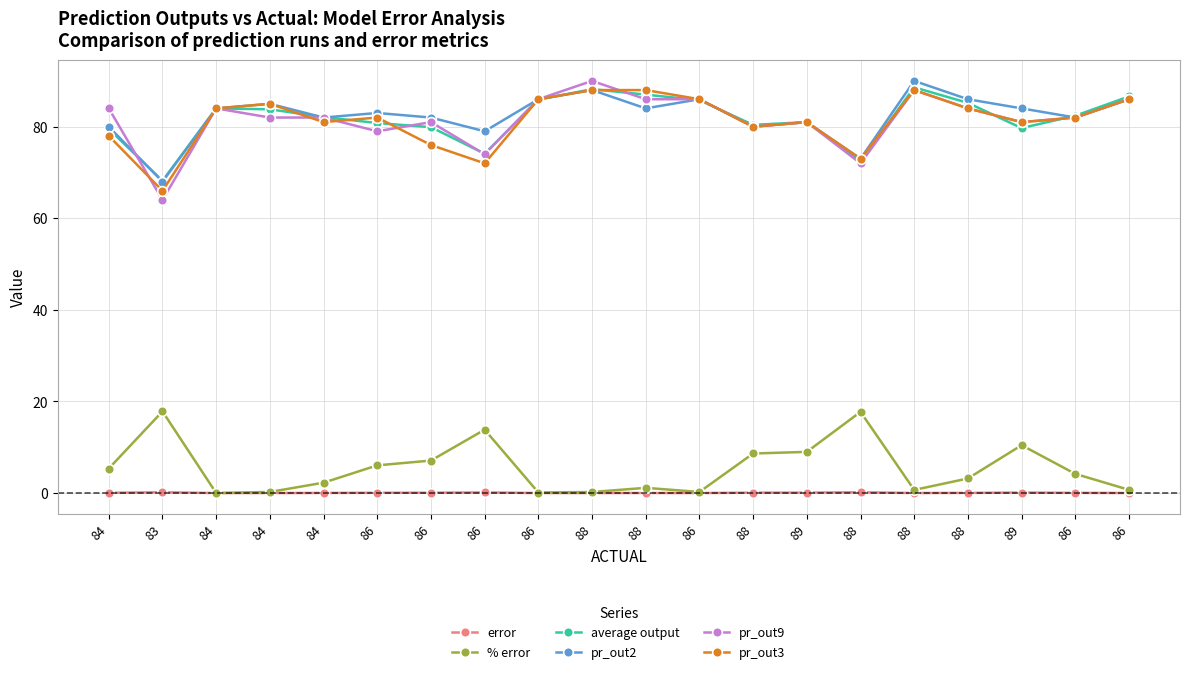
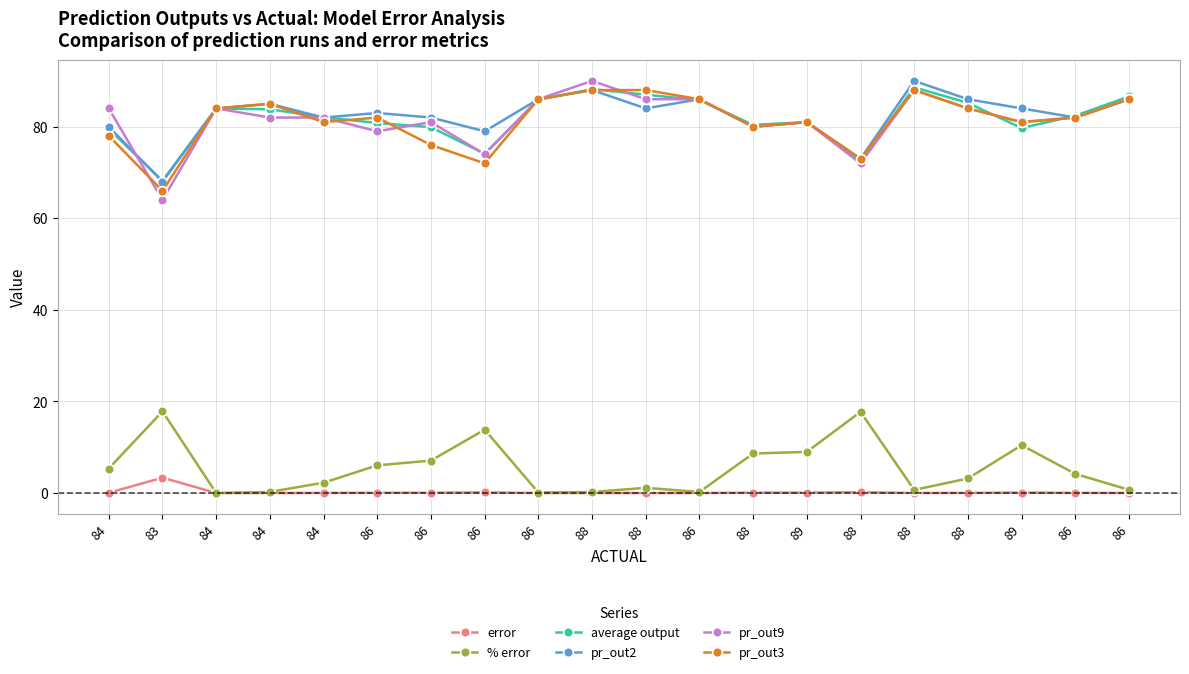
  {
    "error": {
-     "83": 0
+     "83": 3
    },
    "% error": {
      "83": 18
    },
    "pr_out9": {
      "83": 64
    },
    "pr_out3": {
      "83": 66
    }
  }
